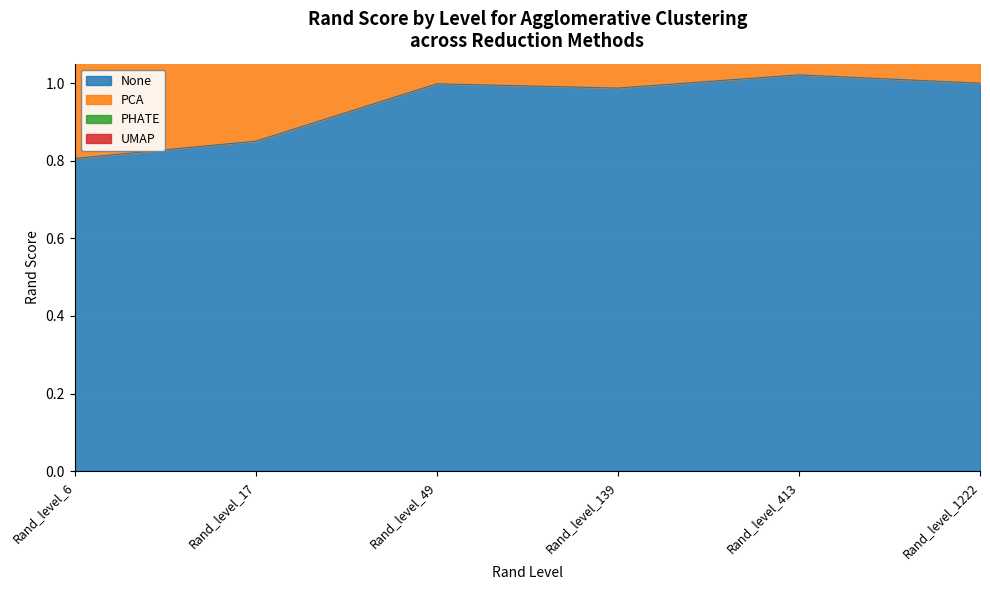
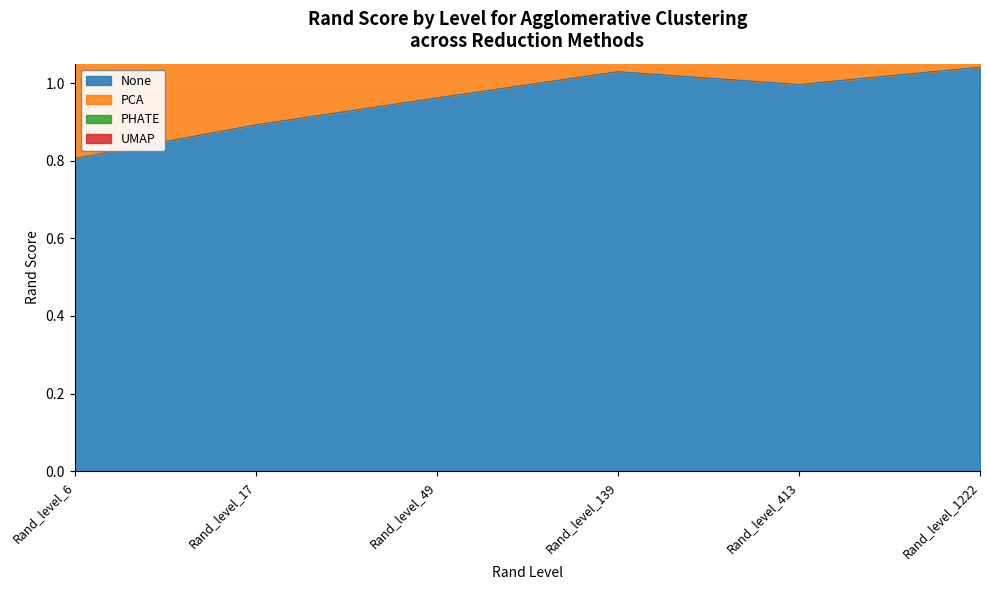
  {
    "None": {
      "Rand_level_6": 0.81,
-     "Rand_level_17": 0.85,
-     "Rand_level_49": 1.00,
-     "Rand_level_139": 0.99,
-     "Rand_level_413": 1.02,
-     "Rand_level_1222": 1.00
+     "Rand_level_17": 0.89,
+     "Rand_level_49": 0.96,
+     "Rand_level_139": 1.03,
+     "Rand_level_413": 1.00,
+     "Rand_level_1222": 1.04
    }
  }
